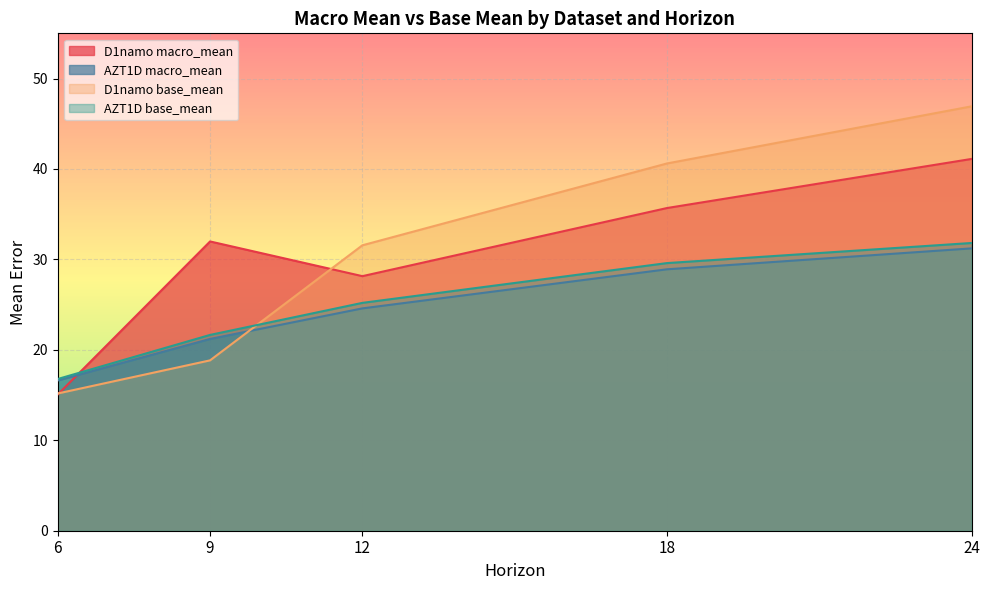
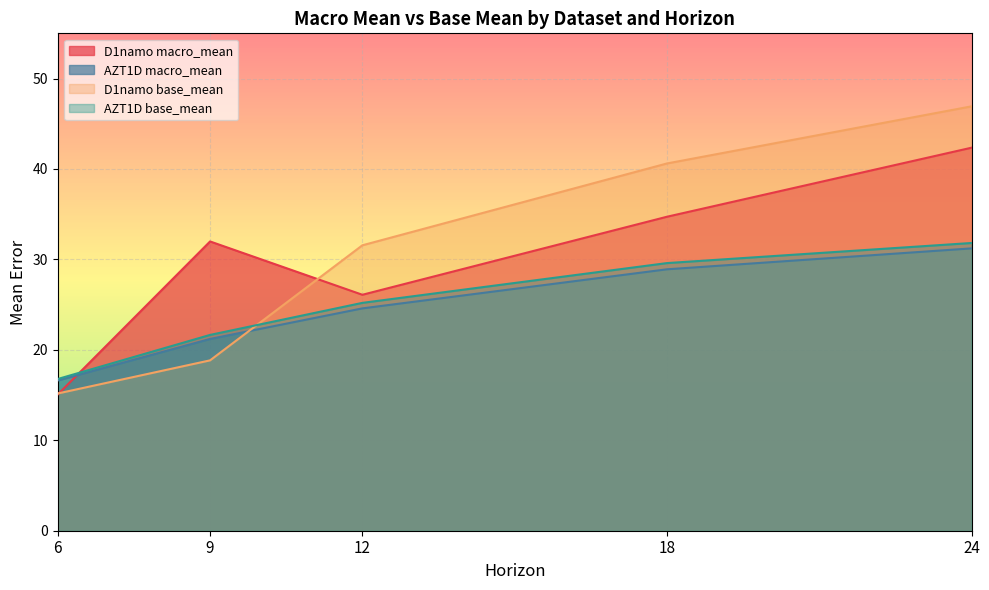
  {
    "D1namo macro_mean": {
      "9": 32,
-     "12": 28,
-     "18": 36,
-     "24": 41
+     "12": 26,
+     "18": 35,
+     "24": 42
    },
    "D1namo base_mean": {
      "9": 19,
      "12": 32,
      "18": 41,
      "24": 47
    }
  }
